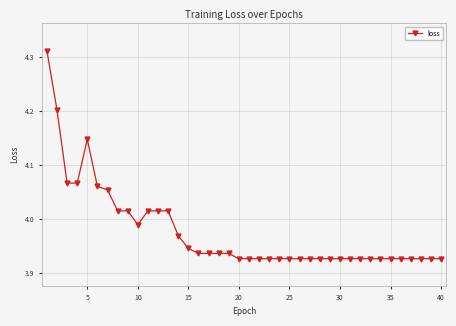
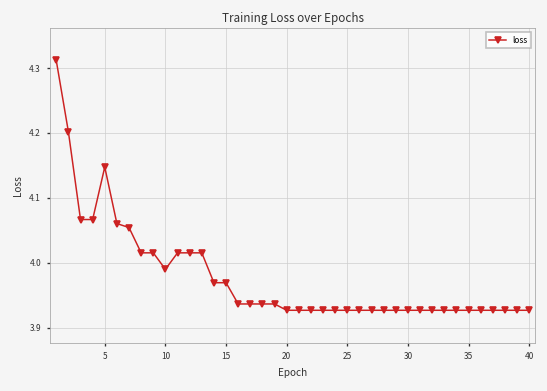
  {
    "5": 4.15,
    "10": 3.99,
-   "15": 3.95,
+   "15": 3.97,
    "20": 3.93,
    "25": 3.93,
    "30": 3.93,
    "35": 3.93,
    "40": 3.93
  }
